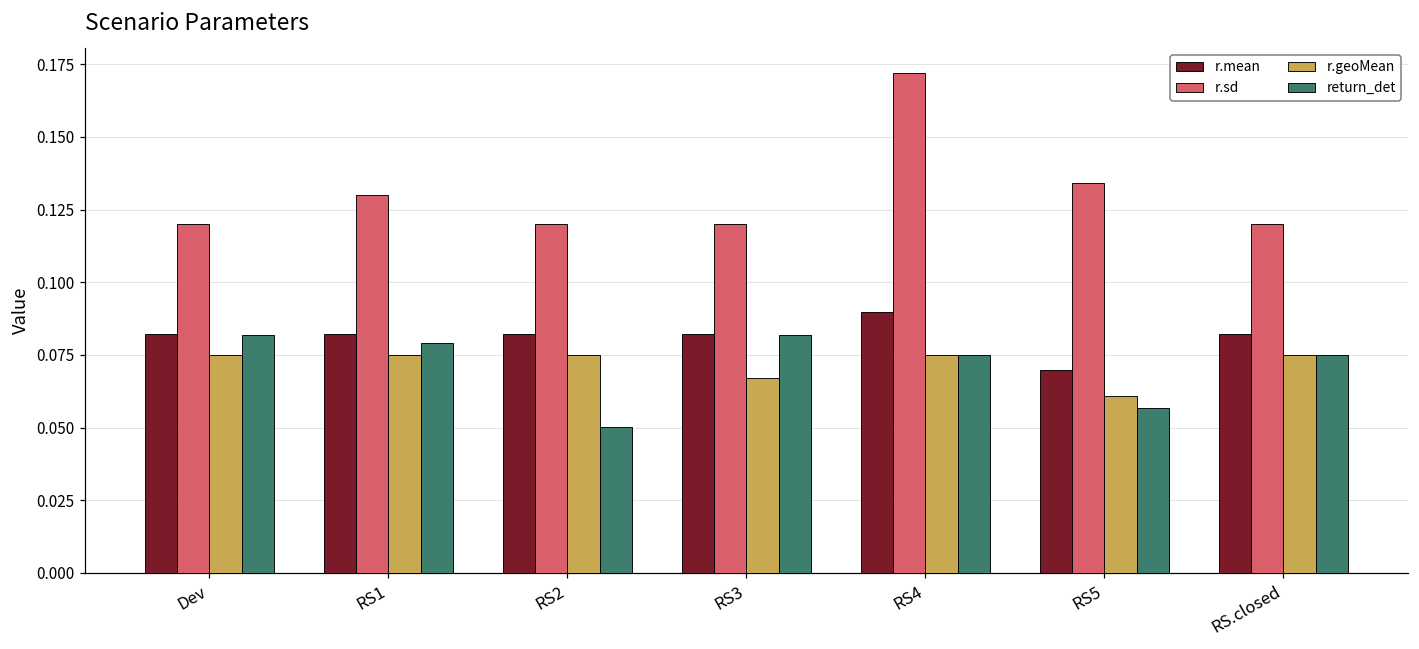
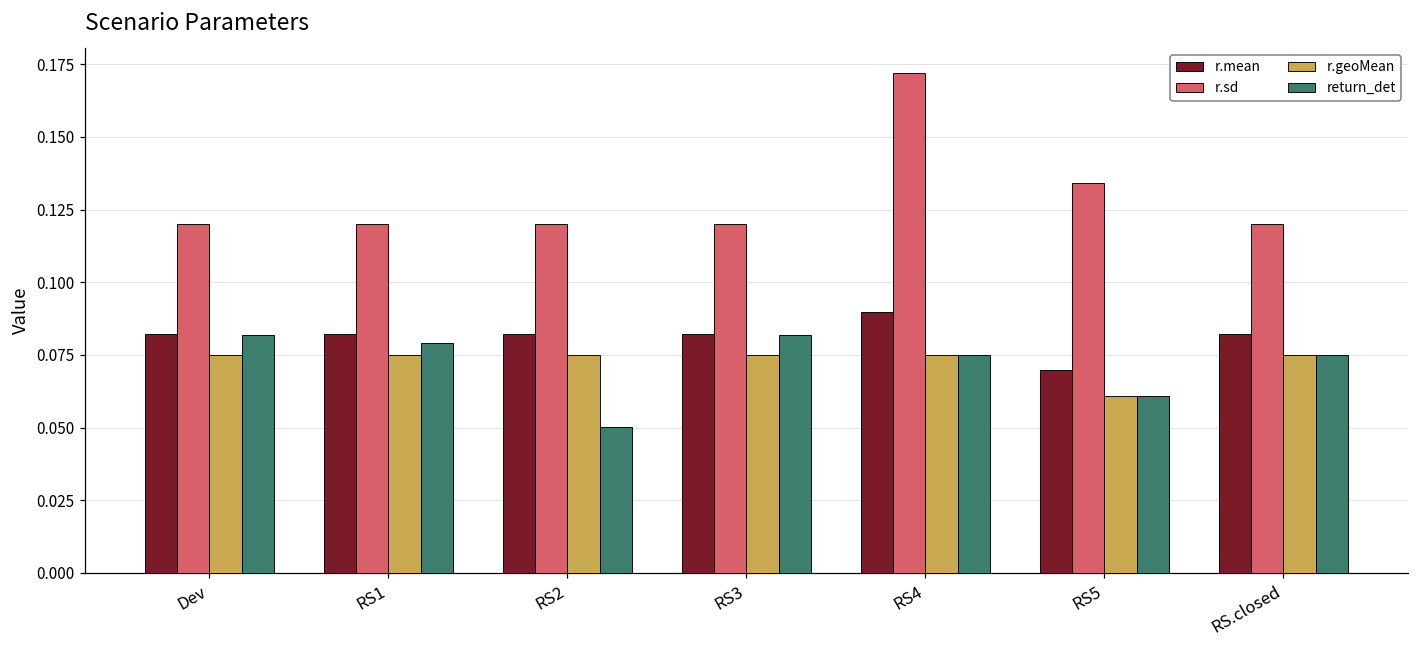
  {
    "r.mean": {
      "Dev": 0.082,
      "RS1": 0.082,
      "RS2": 0.082,
      "RS3": 0.082,
      "RS4": 0.090,
      "RS5": 0.070,
      "RS.closed": 0.082
    },
    "r.sd": {
      "Dev": 0.12,
-     "RS1": 0.13,
+     "RS1": 0.12,
      "RS2": 0.12,
      "RS3": 0.12,
      "RS4": 0.172,
      "RS5": 0.134,
      "RS.closed": 0.12
    },
    "r.geoMean": {
      "Dev": 0.075,
      "RS1": 0.075,
      "RS2": 0.075,
-     "RS3": 0.067,
+     "RS3": 0.075,
      "RS4": 0.075,
      "RS5": 0.061,
      "RS.closed": 0.075
    },
    "return_det": {
      "Dev": 0.082,
      "RS1": 0.079,
      "RS2": 0.050,
      "RS3": 0.082,
      "RS4": 0.075,
-     "RS5": 0.057,
+     "RS5": 0.061,
      "RS.closed": 0.075
    }
  }
